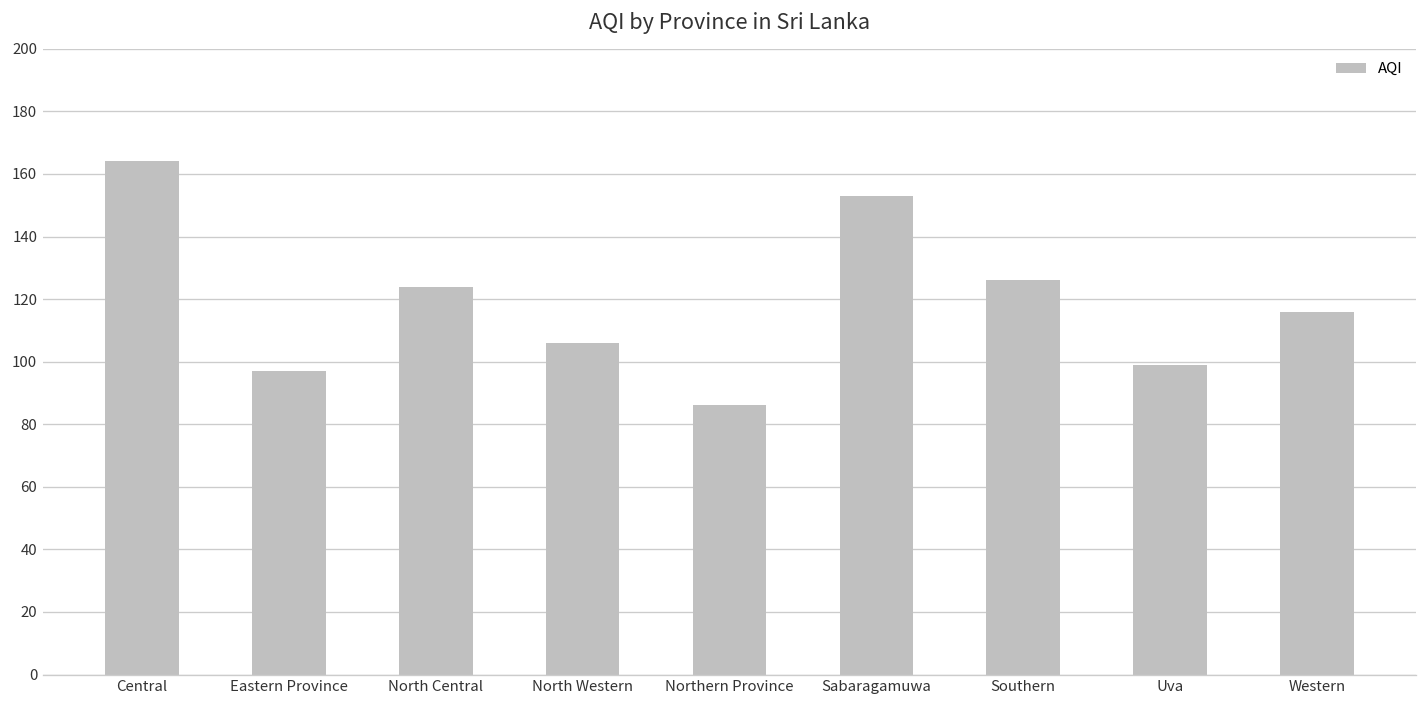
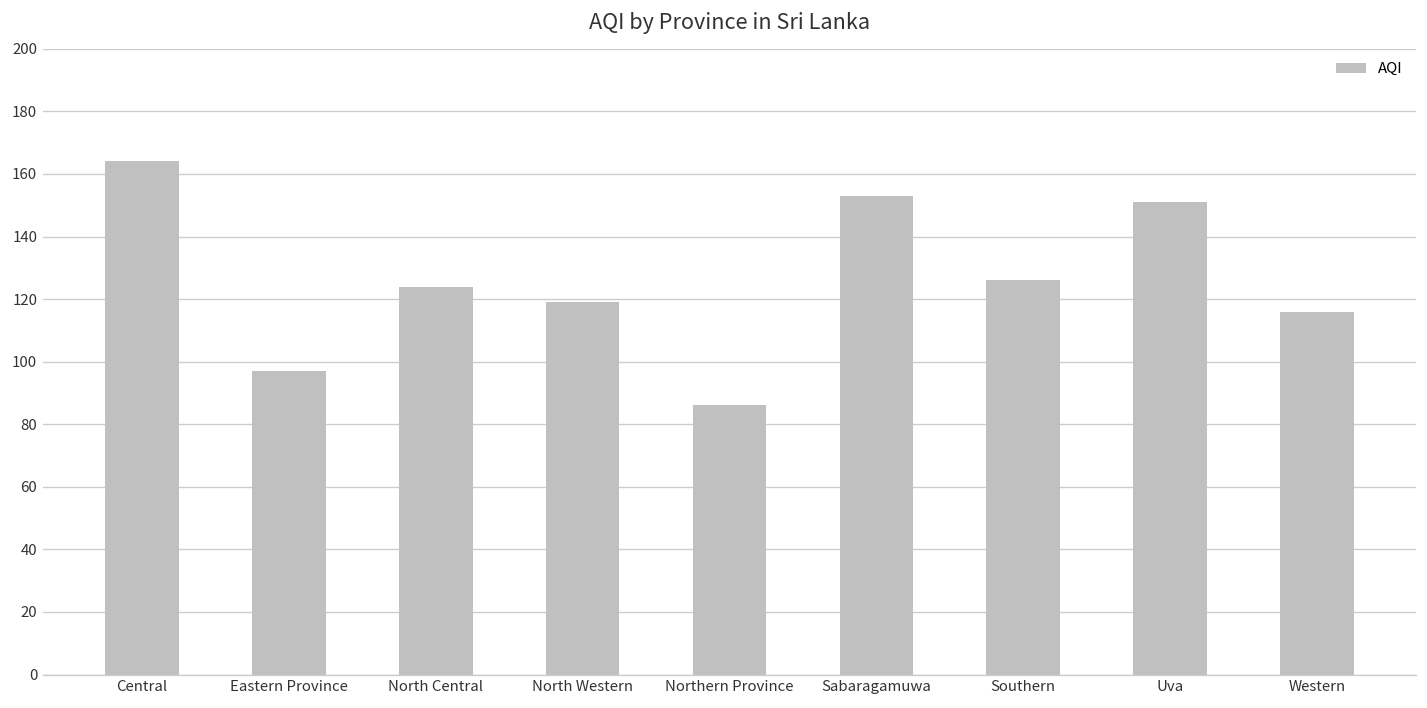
  {
    "Central": 164,
    "Eastern Province": 97,
    "North Central": 124,
-   "North Western": 106,
+   "North Western": 119,
    "Northern Province": 86,
    "Sabaragamuwa": 153,
    "Southern": 126,
-   "Uva": 99,
+   "Uva": 151,
    "Western": 116
  }
